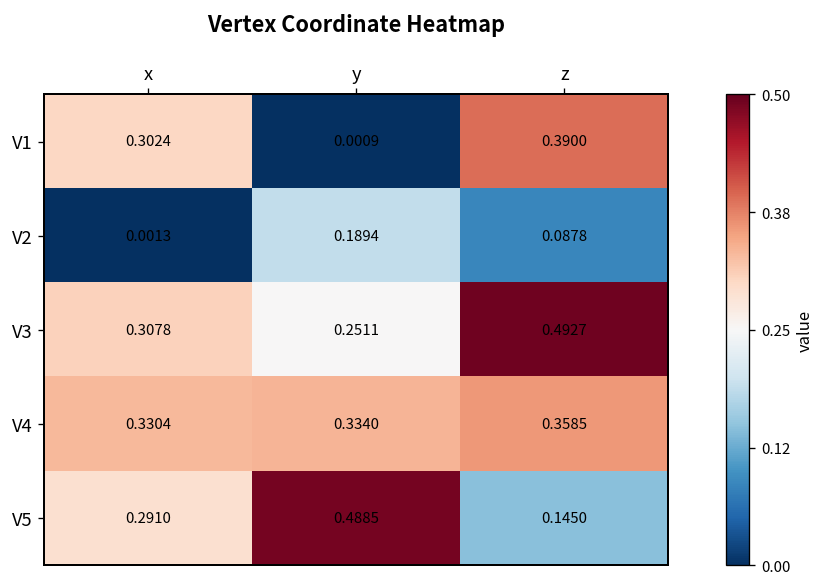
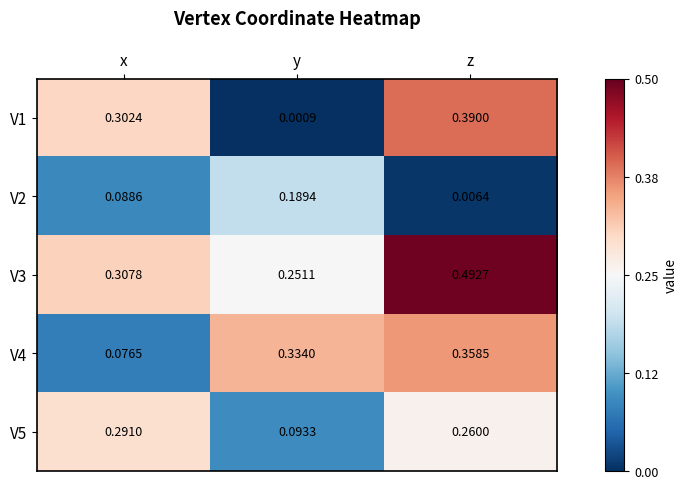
  {
    "V1": {
      "x": 0.3024,
      "y": 0.0009,
      "z": 0.3900
    },
    "V2": {
-     "x": 0.0013,
+     "x": 0.0886,
      "y": 0.1894,
-     "z": 0.0878
+     "z": 0.0064
    },
    "V3": {
      "x": 0.3078,
      "y": 0.2511,
      "z": 0.4927
    },
    "V4": {
-     "x": 0.3304,
+     "x": 0.0765,
      "y": 0.3340,
      "z": 0.3585
    },
    "V5": {
      "x": 0.2910,
-     "y": 0.4885,
-     "z": 0.1450
+     "y": 0.0933,
+     "z": 0.2600
    }
  }
